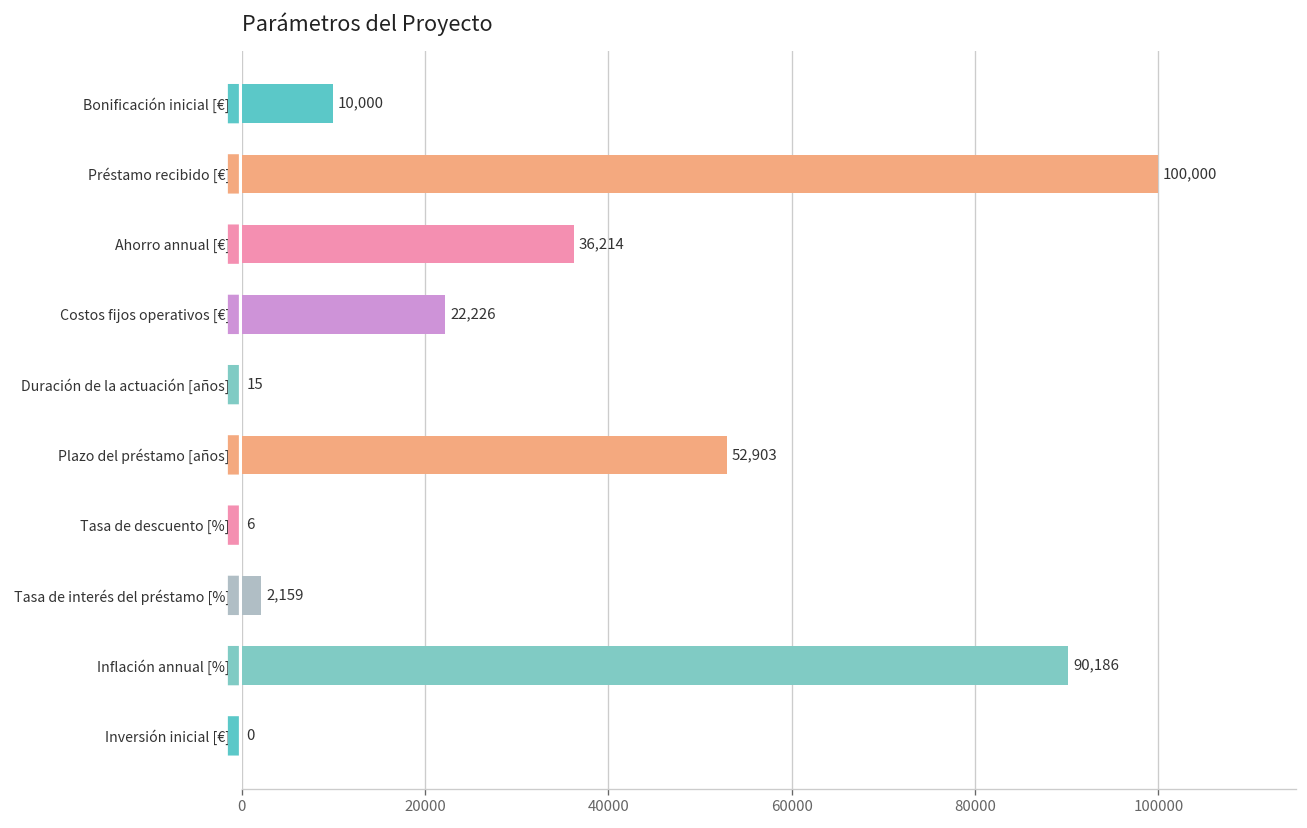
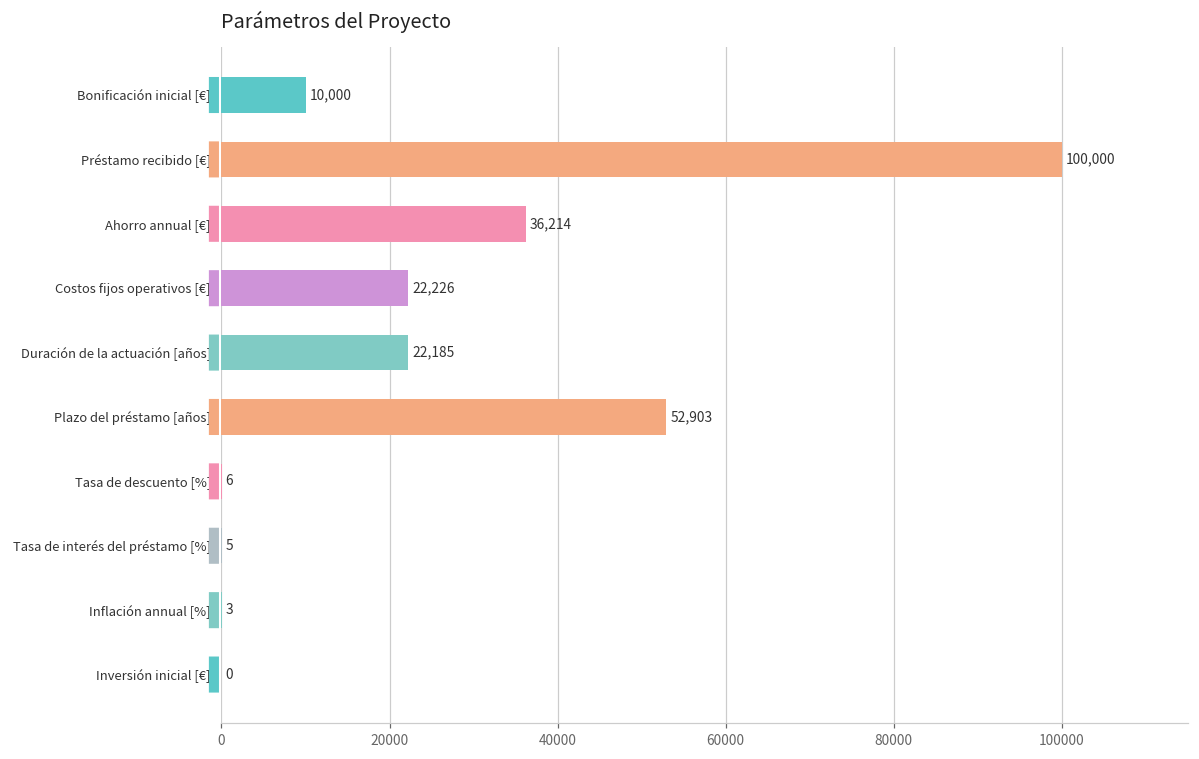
  {
    "Bonificación inicial [€]": "10,000",
    "Préstamo recibido [€]": "100,000",
    "Ahorro annual [€]": "36,214",
    "Costos fijos operativos [€]": "22,226",
-   "Duración de la actuación [años]": "15",
+   "Duración de la actuación [años]": "22,185",
    "Plazo del préstamo [años]": "52,903",
    "Tasa de descuento [%]": "6",
-   "Tasa de interés del préstamo [%]": "2,159",
-   "Inflación annual [%]": "90,186",
+   "Tasa de interés del préstamo [%]": "5",
+   "Inflación annual [%]": "3",
    "Inversión inicial [€]": "0"
  }
